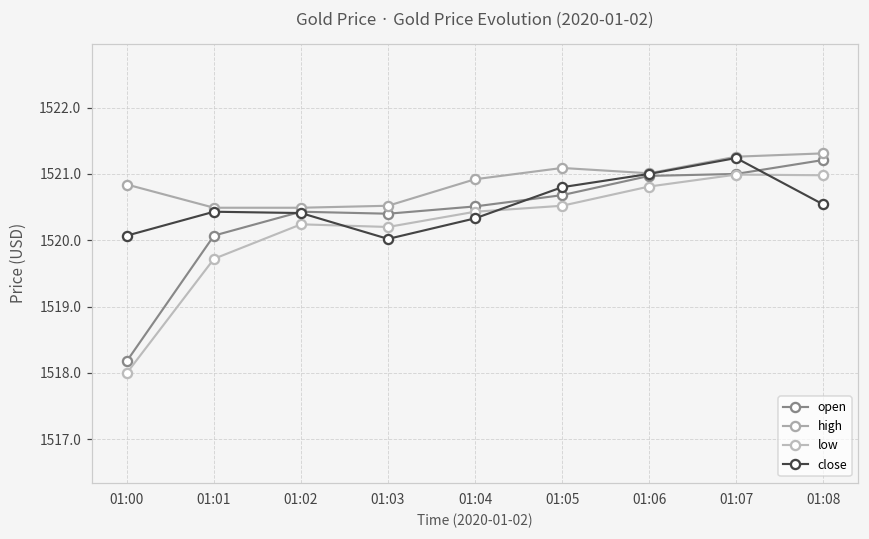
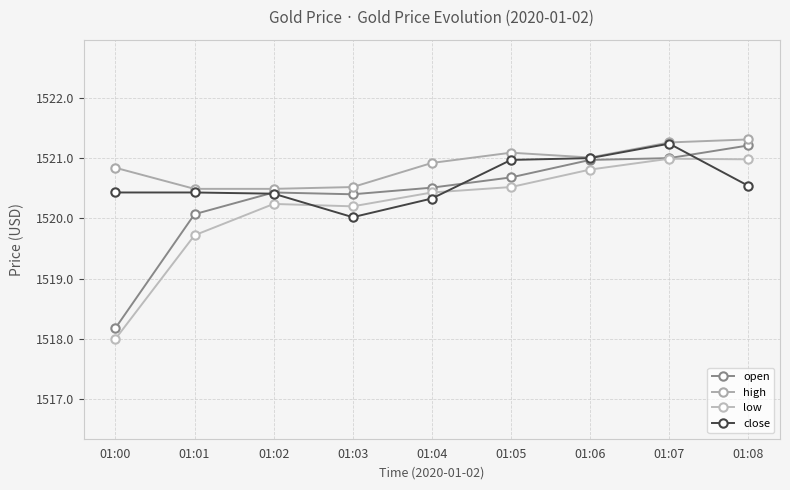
  {
    "close": {
-     "01:00": 1520.1,
+     "01:00": 1520.4,
      "01:01": 1520.4,
      "01:03": 1520.0,
      "01:04": 1520.3,
-     "01:05": 1520.8,
+     "01:05": 1521.0,
      "01:08": 1520.5
    }
  }
